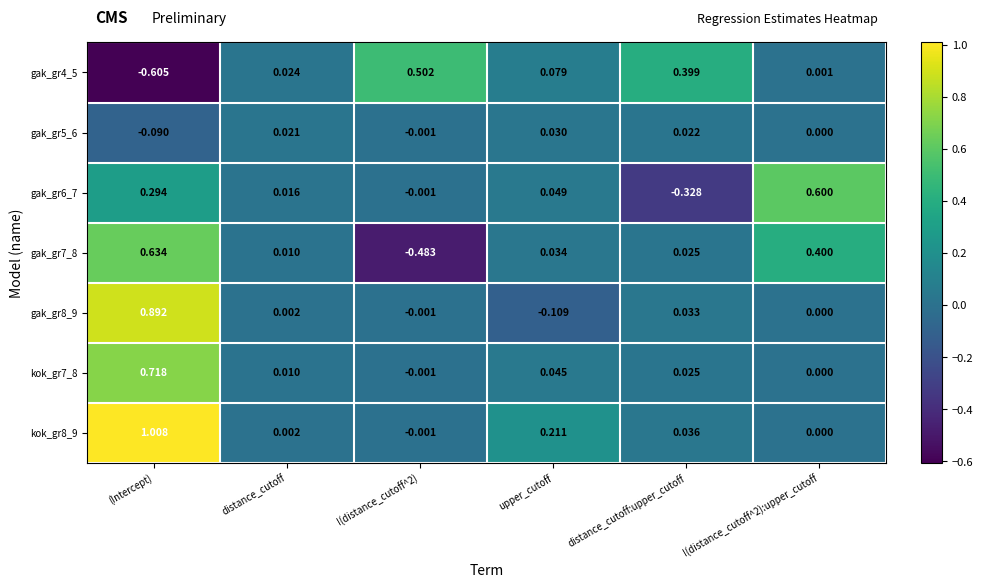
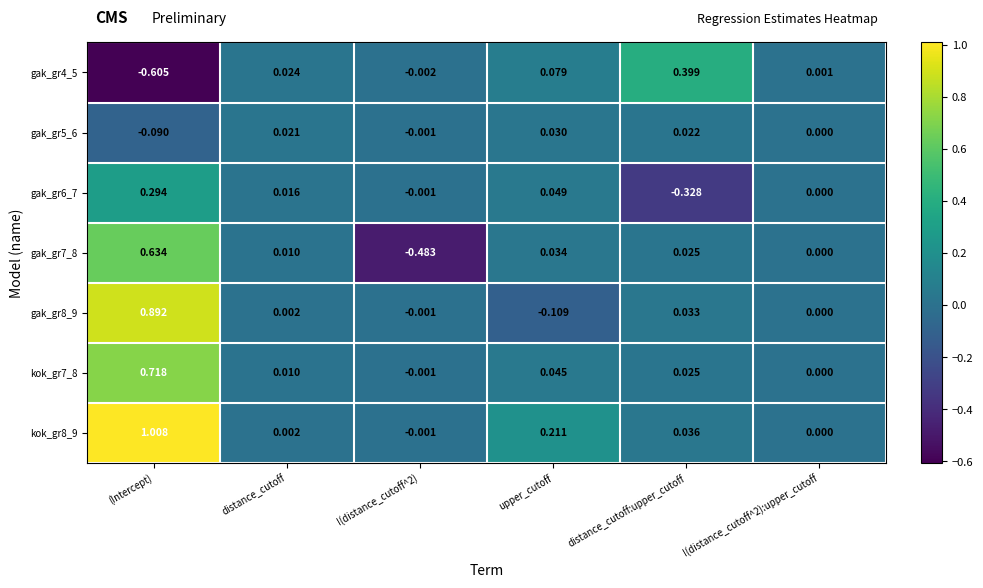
  {
    "gak_gr4_5": {
      "(Intercept)": -0.605,
      "distance_cutoff": 0.024,
-     "I(distance_cutoff^2)": 0.502,
+     "I(distance_cutoff^2)": -0.002,
      "upper_cutoff": 0.079,
      "distance_cutoff:upper_cutoff": 0.399,
      "I(distance_cutoff^2):upper_cutoff": 0.001
    },
    "gak_gr5_6": {
      "(Intercept)": -0.090,
      "distance_cutoff": 0.021,
      "I(distance_cutoff^2)": -0.001,
      "upper_cutoff": 0.030,
      "distance_cutoff:upper_cutoff": 0.022,
      "I(distance_cutoff^2):upper_cutoff": 0.000
    },
    "gak_gr6_7": {
      "(Intercept)": 0.294,
      "distance_cutoff": 0.016,
      "I(distance_cutoff^2)": -0.001,
      "upper_cutoff": 0.049,
      "distance_cutoff:upper_cutoff": -0.328,
-     "I(distance_cutoff^2):upper_cutoff": 0.600
+     "I(distance_cutoff^2):upper_cutoff": 0.000
    },
    "gak_gr7_8": {
      "(Intercept)": 0.634,
      "distance_cutoff": 0.010,
      "I(distance_cutoff^2)": -0.483,
      "upper_cutoff": 0.034,
      "distance_cutoff:upper_cutoff": 0.025,
-     "I(distance_cutoff^2):upper_cutoff": 0.400
+     "I(distance_cutoff^2):upper_cutoff": 0.000
    },
    "gak_gr8_9": {
      "(Intercept)": 0.892,
      "distance_cutoff": 0.002,
      "I(distance_cutoff^2)": -0.001,
      "upper_cutoff": -0.109,
      "distance_cutoff:upper_cutoff": 0.033,
      "I(distance_cutoff^2):upper_cutoff": 0.000
    },
    "kok_gr7_8": {
      "(Intercept)": 0.718,
      "distance_cutoff": 0.010,
      "I(distance_cutoff^2)": -0.001,
      "upper_cutoff": 0.045,
      "distance_cutoff:upper_cutoff": 0.025,
      "I(distance_cutoff^2):upper_cutoff": 0.000
    },
    "kok_gr8_9": {
      "(Intercept)": 1.008,
      "distance_cutoff": 0.002,
      "I(distance_cutoff^2)": -0.001,
      "upper_cutoff": 0.211,
      "distance_cutoff:upper_cutoff": 0.036,
      "I(distance_cutoff^2):upper_cutoff": 0.000
    }
  }
